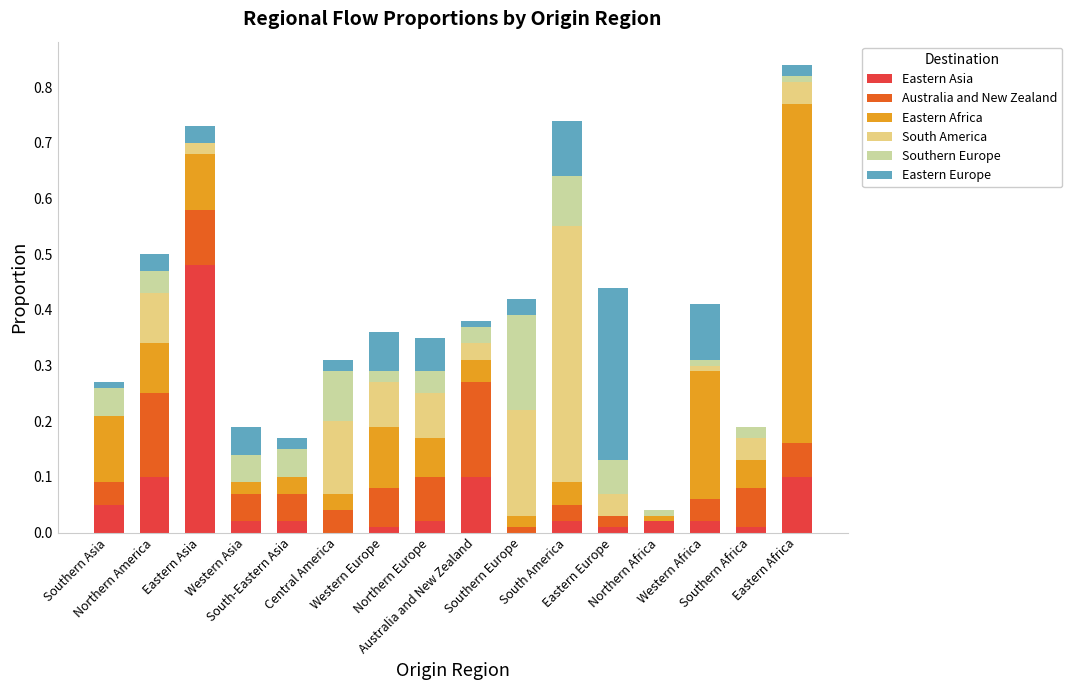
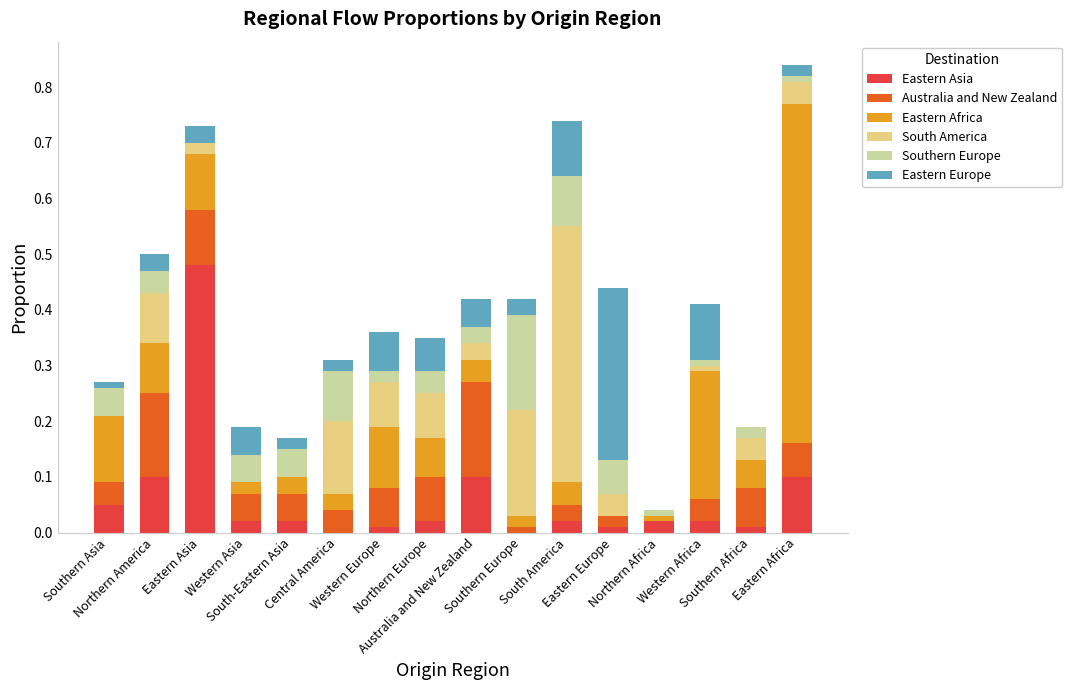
  {
    "Eastern Africa": {
      "Southern Asia": 0.12,
      "Northern America": 0.09,
      "Eastern Asia": 0.10,
      "Western Asia": 0.02,
      "South-Eastern Asia": 0.03,
      "Central America": 0.03,
      "Western Europe": 0.11,
      "Northern Europe": 0.07,
      "Australia and New Zealand": 0.04,
      "Southern Europe": 0.02,
      "South America": 0.04,
      "Eastern Europe": 0.00,
      "Northern Africa": 0.01,
      "Western Africa": 0.23,
      "Southern Africa": 0.05,
      "Eastern Africa": 0.61
    },
    "Eastern Europe": {
      "Southern Asia": 0.01,
      "Northern America": 0.03,
      "Eastern Asia": 0.03,
      "Western Asia": 0.05,
      "South-Eastern Asia": 0.02,
      "Central America": 0.02,
      "Western Europe": 0.07,
      "Northern Europe": 0.06,
-     "Australia and New Zealand": 0.01,
+     "Australia and New Zealand": 0.05,
      "Southern Europe": 0.03,
      "South America": 0.10,
      "Eastern Europe": 0.31,
      "Northern Africa": 0.00,
      "Western Africa": 0.10,
      "Southern Africa": 0.00,
      "Eastern Africa": 0.02
    }
  }
